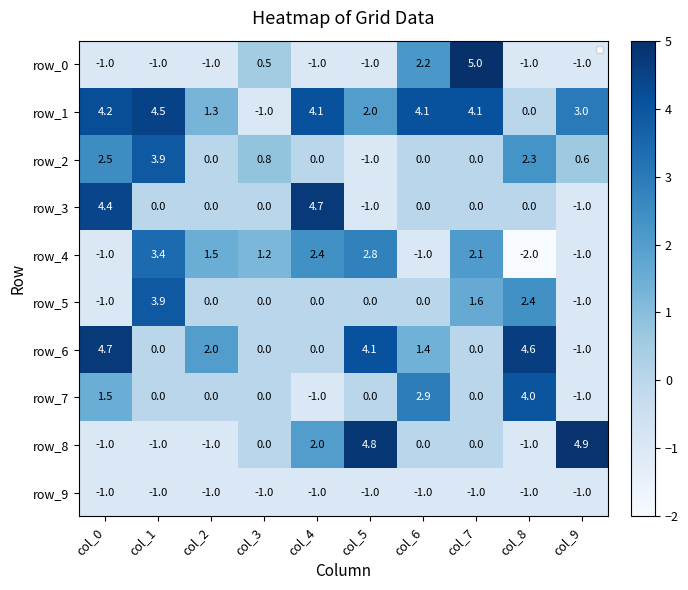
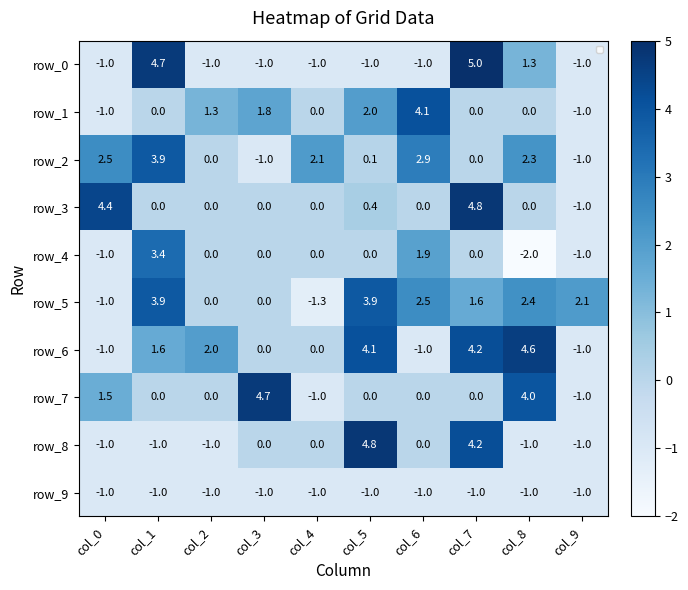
  {
    "row_0": {
      "col_0": -1.0,
-     "col_1": -1.0,
+     "col_1": 4.7,
      "col_2": -1.0,
-     "col_3": 0.5,
+     "col_3": -1.0,
      "col_4": -1.0,
      "col_5": -1.0,
-     "col_6": 2.2,
+     "col_6": -1.0,
      "col_7": 5.0,
-     "col_8": -1.0,
+     "col_8": 1.3,
      "col_9": -1.0
    },
    "row_1": {
-     "col_0": 4.2,
-     "col_1": 4.5,
+     "col_0": -1.0,
+     "col_1": 0.0,
      "col_2": 1.3,
-     "col_3": -1.0,
-     "col_4": 4.1,
+     "col_3": 1.8,
+     "col_4": 0.0,
      "col_5": 2.0,
      "col_6": 4.1,
-     "col_7": 4.1,
+     "col_7": 0.0,
      "col_8": 0.0,
-     "col_9": 3.0
+     "col_9": -1.0
    },
    "row_2": {
      "col_0": 2.5,
      "col_1": 3.9,
      "col_2": 0.0,
-     "col_3": 0.8,
-     "col_4": 0.0,
-     "col_5": -1.0,
-     "col_6": 0.0,
+     "col_3": -1.0,
+     "col_4": 2.1,
+     "col_5": 0.1,
+     "col_6": 2.9,
      "col_7": 0.0,
      "col_8": 2.3,
-     "col_9": 0.6
+     "col_9": -1.0
    },
    "row_3": {
      "col_0": 4.4,
      "col_1": 0.0,
      "col_2": 0.0,
      "col_3": 0.0,
-     "col_4": 4.7,
-     "col_5": -1.0,
+     "col_4": 0.0,
+     "col_5": 0.4,
      "col_6": 0.0,
-     "col_7": 0.0,
+     "col_7": 4.8,
      "col_8": 0.0,
      "col_9": -1.0
    },
    "row_4": {
      "col_0": -1.0,
      "col_1": 3.4,
-     "col_2": 1.5,
-     "col_3": 1.2,
-     "col_4": 2.4,
-     "col_5": 2.8,
-     "col_6": -1.0,
-     "col_7": 2.1,
+     "col_2": 0.0,
+     "col_3": 0.0,
+     "col_4": 0.0,
+     "col_5": 0.0,
+     "col_6": 1.9,
+     "col_7": 0.0,
      "col_8": -2.0,
      "col_9": -1.0
    },
    "row_5": {
      "col_0": -1.0,
      "col_1": 3.9,
      "col_2": 0.0,
      "col_3": 0.0,
-     "col_4": 0.0,
-     "col_5": 0.0,
-     "col_6": 0.0,
+     "col_4": -1.3,
+     "col_5": 3.9,
+     "col_6": 2.5,
      "col_7": 1.6,
      "col_8": 2.4,
-     "col_9": -1.0
+     "col_9": 2.1
    },
    "row_6": {
-     "col_0": 4.7,
-     "col_1": 0.0,
+     "col_0": -1.0,
+     "col_1": 1.6,
      "col_2": 2.0,
      "col_3": 0.0,
      "col_4": 0.0,
      "col_5": 4.1,
-     "col_6": 1.4,
-     "col_7": 0.0,
+     "col_6": -1.0,
+     "col_7": 4.2,
      "col_8": 4.6,
      "col_9": -1.0
    },
    "row_7": {
      "col_0": 1.5,
      "col_1": 0.0,
      "col_2": 0.0,
-     "col_3": 0.0,
+     "col_3": 4.7,
      "col_4": -1.0,
      "col_5": 0.0,
-     "col_6": 2.9,
+     "col_6": 0.0,
      "col_7": 0.0,
      "col_8": 4.0,
      "col_9": -1.0
    },
    "row_8": {
      "col_0": -1.0,
      "col_1": -1.0,
      "col_2": -1.0,
      "col_3": 0.0,
-     "col_4": 2.0,
+     "col_4": 0.0,
      "col_5": 4.8,
      "col_6": 0.0,
-     "col_7": 0.0,
+     "col_7": 4.2,
      "col_8": -1.0,
-     "col_9": 4.9
+     "col_9": -1.0
    },
    "row_9": {
      "col_0": -1.0,
      "col_1": -1.0,
      "col_2": -1.0,
      "col_3": -1.0,
      "col_4": -1.0,
      "col_5": -1.0,
      "col_6": -1.0,
      "col_7": -1.0,
      "col_8": -1.0,
      "col_9": -1.0
    }
  }
